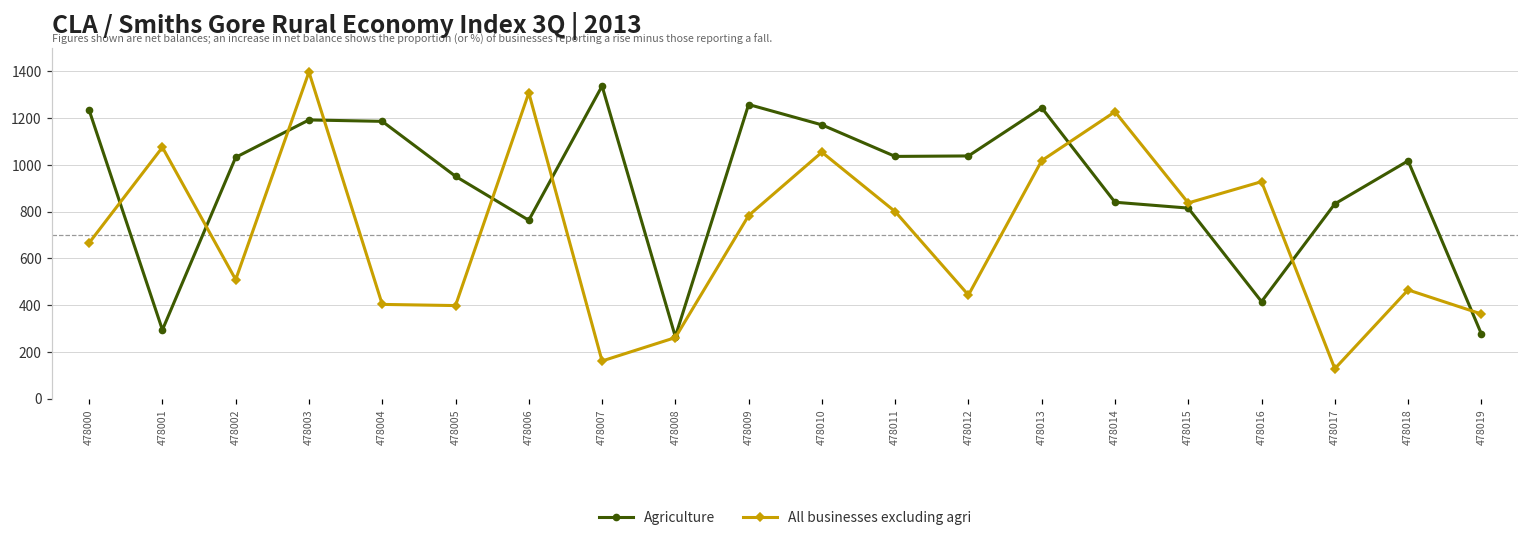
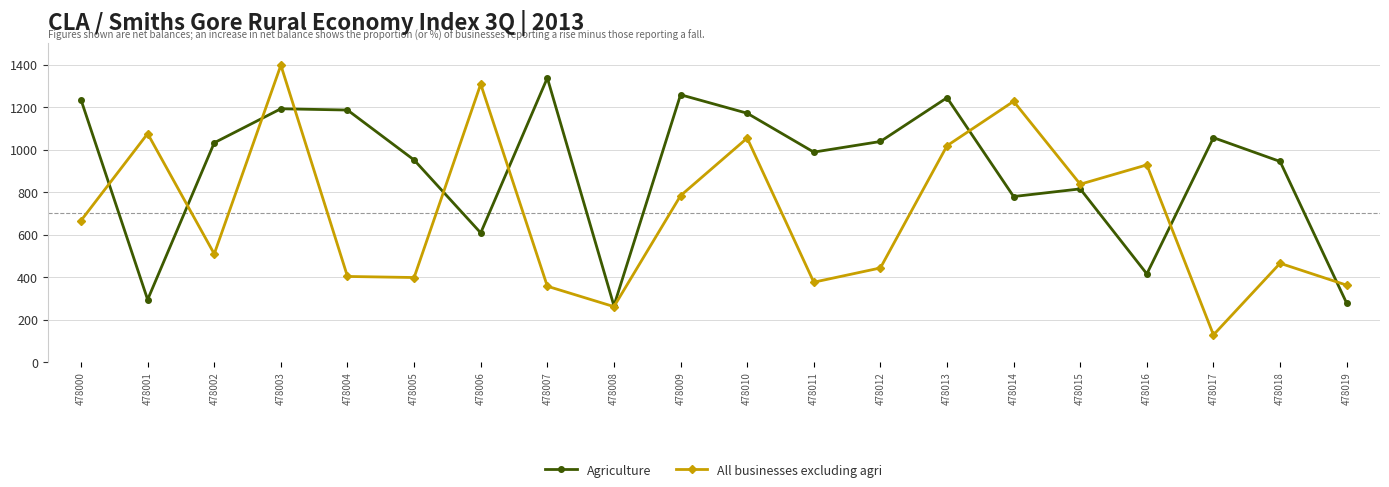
  {
    "Agriculture": {
      "478000": 1230,
      "478001": 290,
      "478002": 1030,
      "478003": 1190,
      "478004": 1190,
      "478005": 950,
-     "478006": 760,
+     "478006": 610,
      "478007": 1340,
      "478009": 1260,
      "478010": 1170,
-     "478011": 1040,
+     "478011": 990,
      "478012": 1040,
      "478013": 1240,
-     "478014": 840,
+     "478014": 780,
      "478015": 820,
      "478016": 420,
-     "478017": 830,
-     "478018": 1020,
+     "478017": 1060,
+     "478018": 940,
      "478019": 280
    },
    "All businesses excluding agri": {
      "478000": 670,
      "478001": 1080,
      "478002": 510,
      "478003": 1400,
      "478004": 400,
      "478005": 400,
      "478006": 1310,
-     "478007": 160,
+     "478007": 360,
      "478009": 780,
      "478010": 1050,
-     "478011": 800,
+     "478011": 380,
      "478012": 440,
      "478013": 1020,
      "478014": 1230,
      "478015": 840,
      "478016": 930,
      "478017": 130,
      "478018": 470,
      "478019": 360
    }
  }
